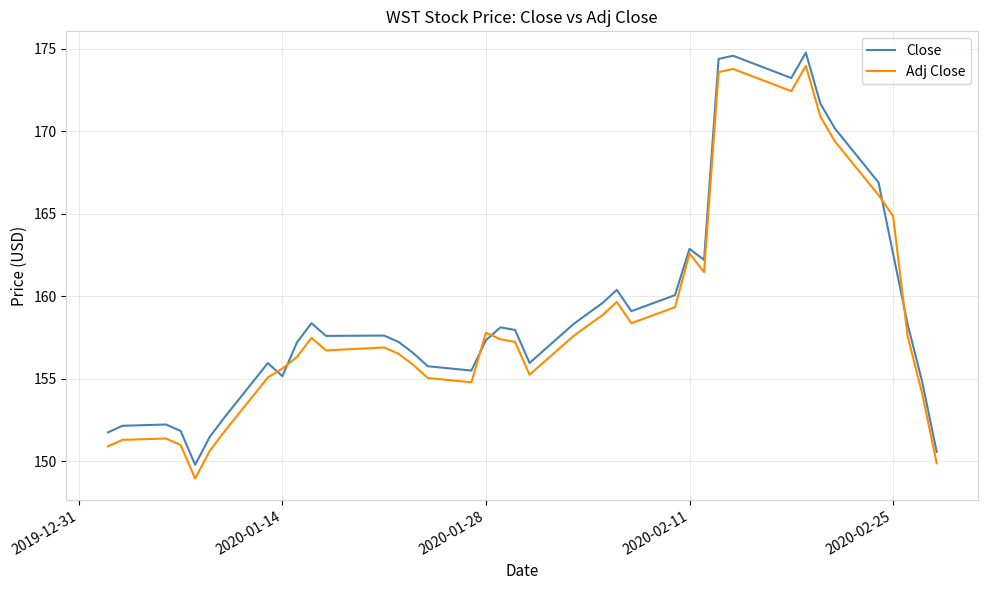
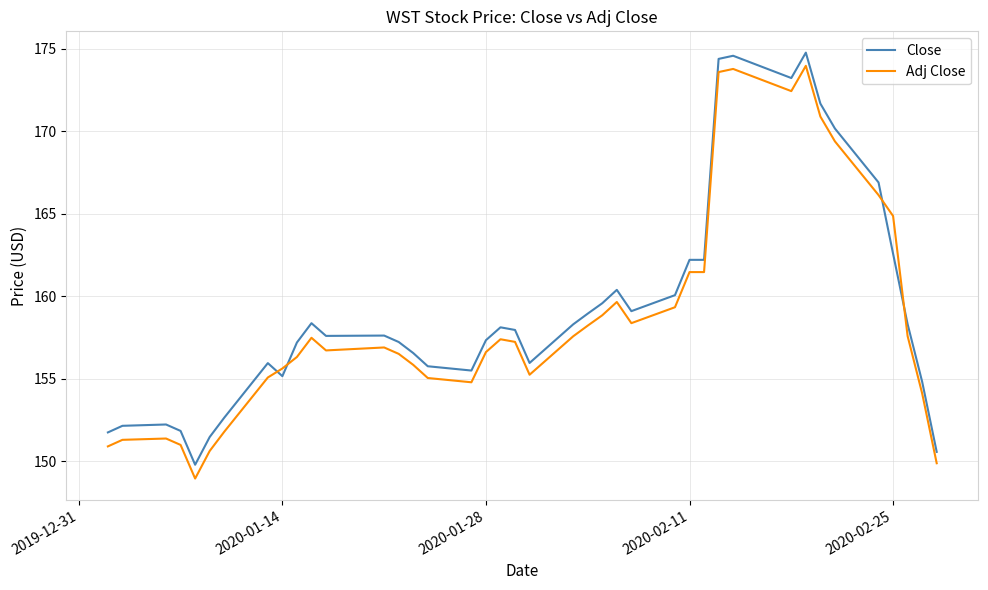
  {
    "Close": {
      "2020-01-14": 155.1,
      "2020-01-28": 157.3,
-     "2020-02-11": 162.9,
+     "2020-02-11": 162.2,
      "2020-02-25": 162.6
    },
    "Adj Close": {
      "2020-01-14": 155.6,
-     "2020-01-28": 157.8,
-     "2020-02-11": 162.6,
+     "2020-01-28": 156.6,
+     "2020-02-11": 161.5,
      "2020-02-25": 164.9
    }
  }
